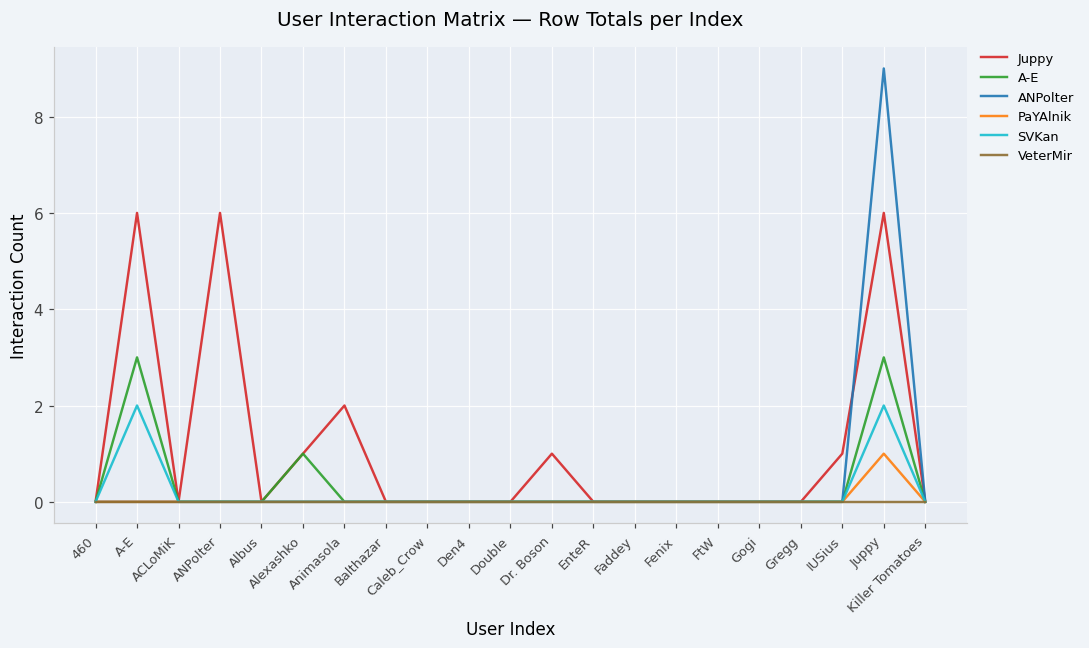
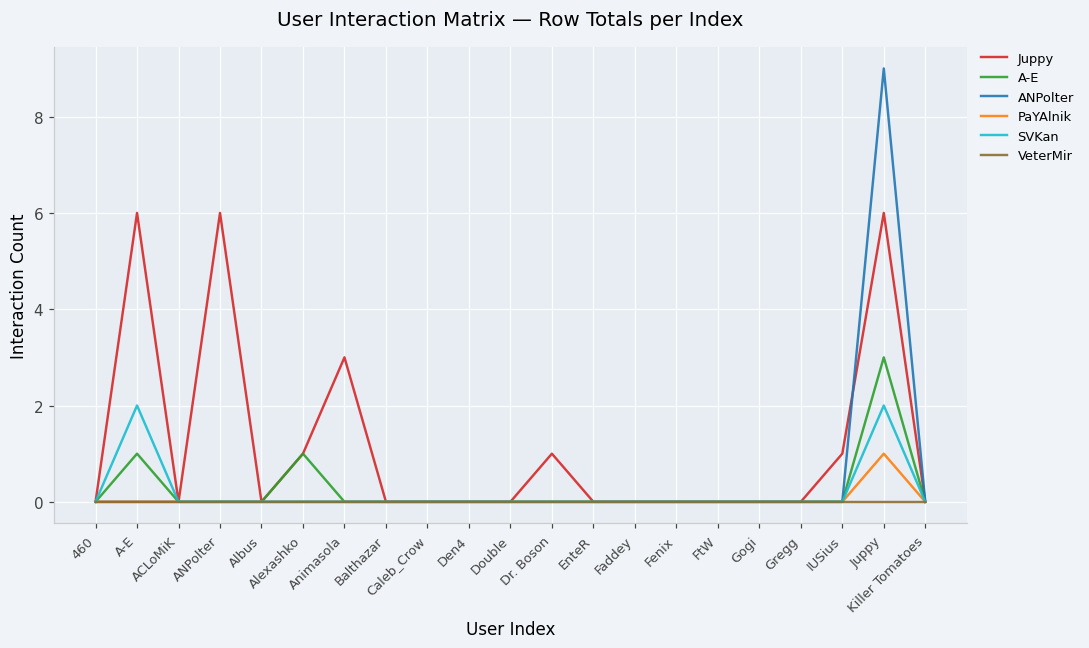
  {
    "Juppy": {
      "A-E": 6,
      "ANPolter": 6,
-     "Animasola": 2,
+     "Animasola": 3,
      "Dr. Boson": 1,
      "IUSius": 1,
      "Juppy": 6
    },
    "A-E": {
-     "A-E": 3,
+     "A-E": 1,
      "Juppy": 3
    },
    "ANPolter": {
      "Juppy": 9
    },
    "PaYAlnik": {
      "Juppy": 1
    },
    "SVKan": {
      "A-E": 2,
      "Juppy": 2
    },
    "VeterMir": {
      "Juppy": 0
    }
  }
